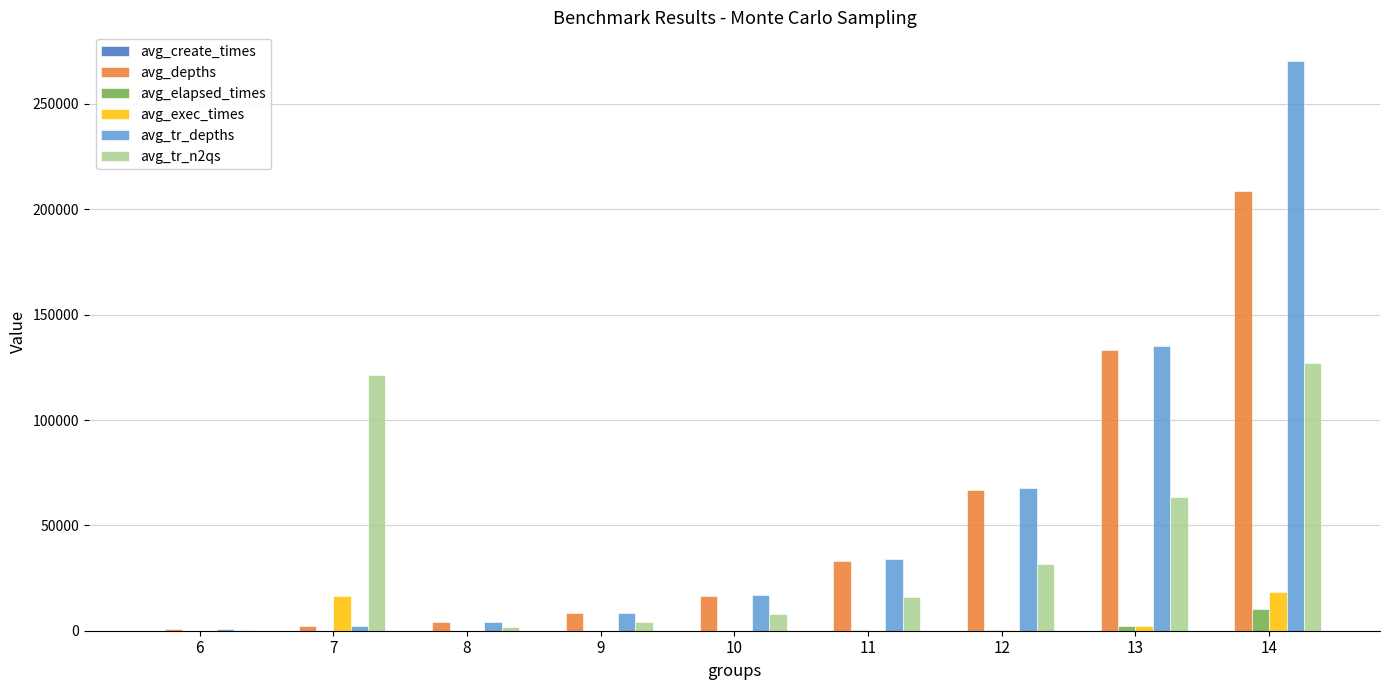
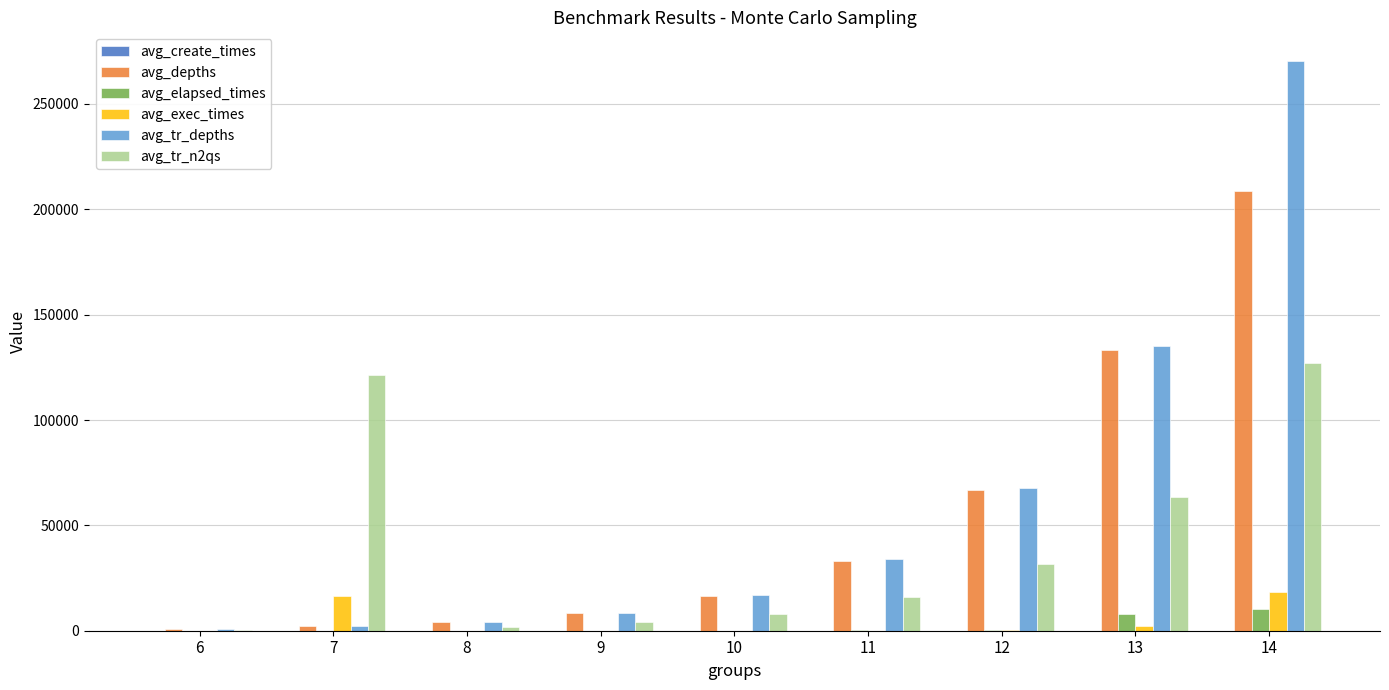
  {
    "avg_depths": {
      "7": 2000,
      "8": 4000,
      "9": 8000,
      "10": 17000,
      "11": 33000,
      "12": 67000,
      "13": 133000,
      "14": 209000
    },
    "avg_elapsed_times": {
-     "13": 2000,
+     "13": 8000,
      "14": 10000
    },
    "avg_exec_times": {
      "7": 17000,
      "13": 2000,
      "14": 19000
    },
    "avg_tr_n2qs": {
      "7": 122000,
      "8": 2000,
      "9": 4000,
      "10": 8000,
      "11": 16000,
      "12": 32000,
      "13": 64000,
      "14": 127000
    }
  }
